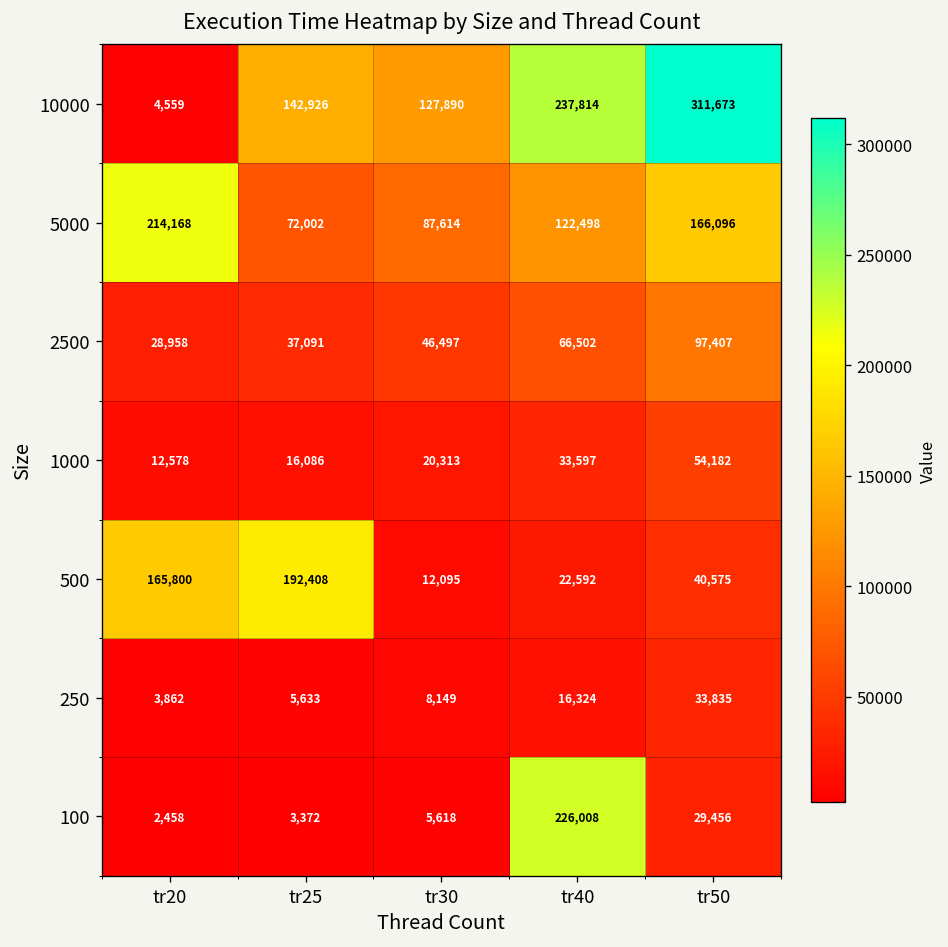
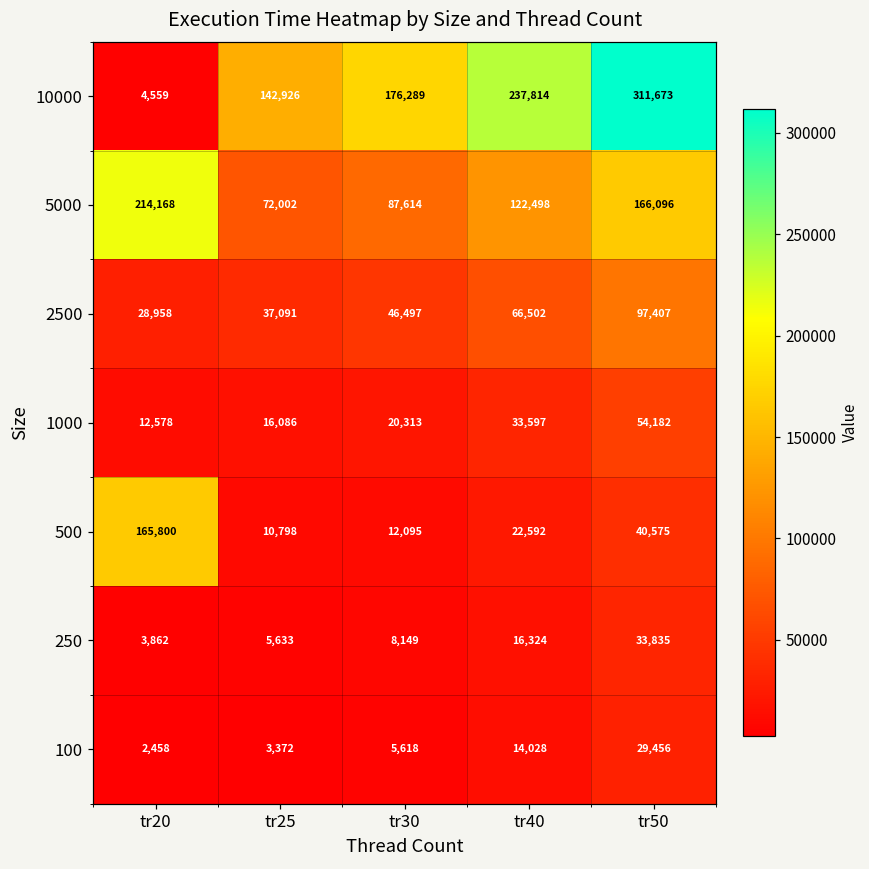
  {
    "10000": {
      "tr20": "4,559",
      "tr25": "142,926",
-     "tr30": "127,890",
+     "tr30": "176,289",
      "tr40": "237,814",
      "tr50": "311,673"
    },
    "5000": {
      "tr20": "214,168",
      "tr25": "72,002",
      "tr30": "87,614",
      "tr40": "122,498",
      "tr50": "166,096"
    },
    "2500": {
      "tr20": "28,958",
      "tr25": "37,091",
      "tr30": "46,497",
      "tr40": "66,502",
      "tr50": "97,407"
    },
    "1000": {
      "tr20": "12,578",
      "tr25": "16,086",
      "tr30": "20,313",
      "tr40": "33,597",
      "tr50": "54,182"
    },
    "500": {
      "tr20": "165,800",
-     "tr25": "192,408",
+     "tr25": "10,798",
      "tr30": "12,095",
      "tr40": "22,592",
      "tr50": "40,575"
    },
    "250": {
      "tr20": "3,862",
      "tr25": "5,633",
      "tr30": "8,149",
      "tr40": "16,324",
      "tr50": "33,835"
    },
    "100": {
      "tr20": "2,458",
      "tr25": "3,372",
      "tr30": "5,618",
-     "tr40": "226,008",
+     "tr40": "14,028",
      "tr50": "29,456"
    }
  }
